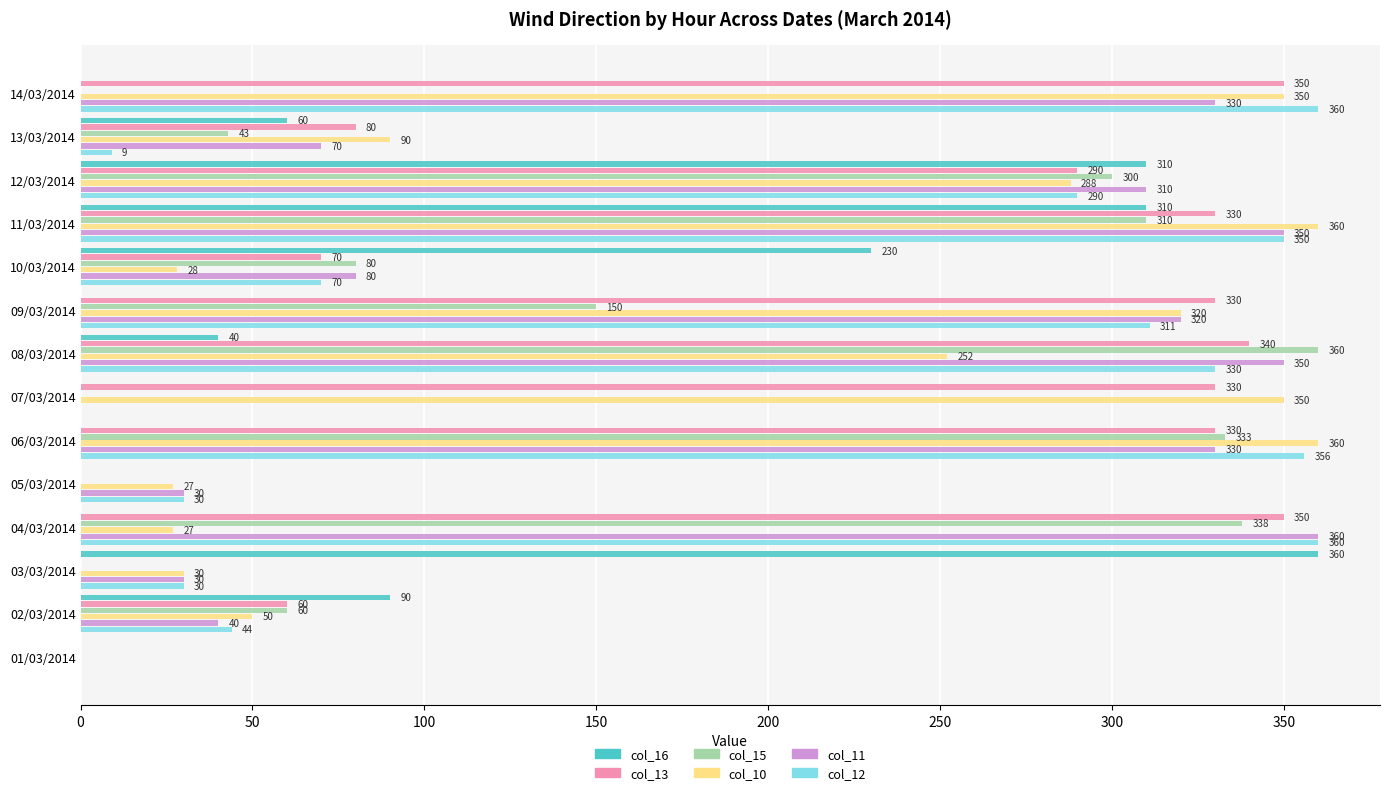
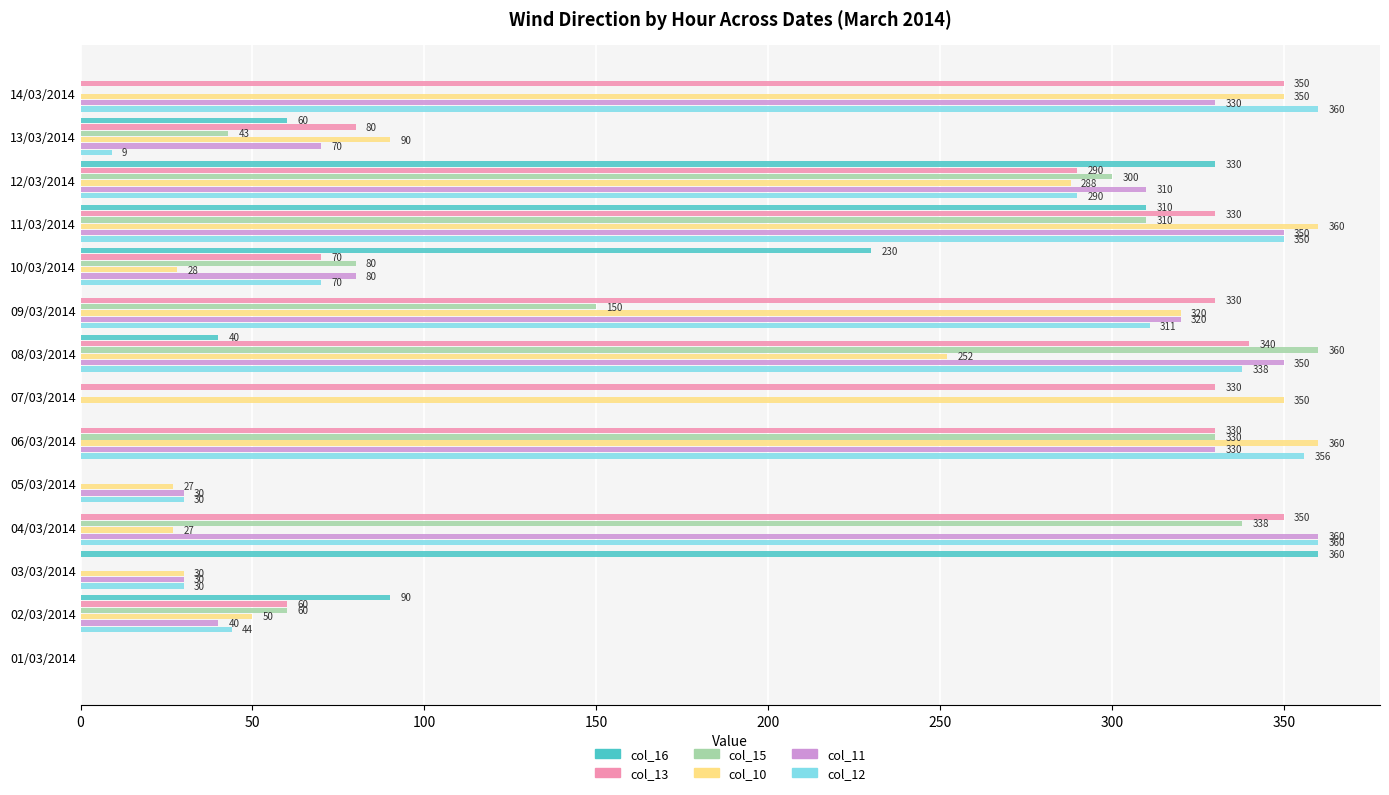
  {
    "col_16": {
      "13/03/2014": 60,
-     "12/03/2014": 310,
+     "12/03/2014": 330,
      "11/03/2014": 310,
      "10/03/2014": 230,
      "08/03/2014": 40,
      "03/03/2014": 360,
      "02/03/2014": 90
    },
    "col_15": {
      "13/03/2014": 43,
      "12/03/2014": 300,
      "11/03/2014": 310,
      "10/03/2014": 80,
      "09/03/2014": 150,
      "08/03/2014": 360,
-     "06/03/2014": 333,
+     "06/03/2014": 330,
      "04/03/2014": 338
    },
    "col_10": {
      "14/03/2014": 350,
      "13/03/2014": 90,
      "12/03/2014": 288,
      "11/03/2014": 360,
      "10/03/2014": 28,
      "08/03/2014": 252,
      "07/03/2014": 350,
      "06/03/2014": 360,
      "05/03/2014": 27,
      "04/03/2014": 27,
      "02/03/2014": 50
    },
    "col_12": {
      "14/03/2014": 360,
      "13/03/2014": 9,
      "12/03/2014": 290,
      "10/03/2014": 70,
      "09/03/2014": 311,
-     "08/03/2014": 330,
+     "08/03/2014": 338,
      "06/03/2014": 356,
      "02/03/2014": 44
    }
  }
